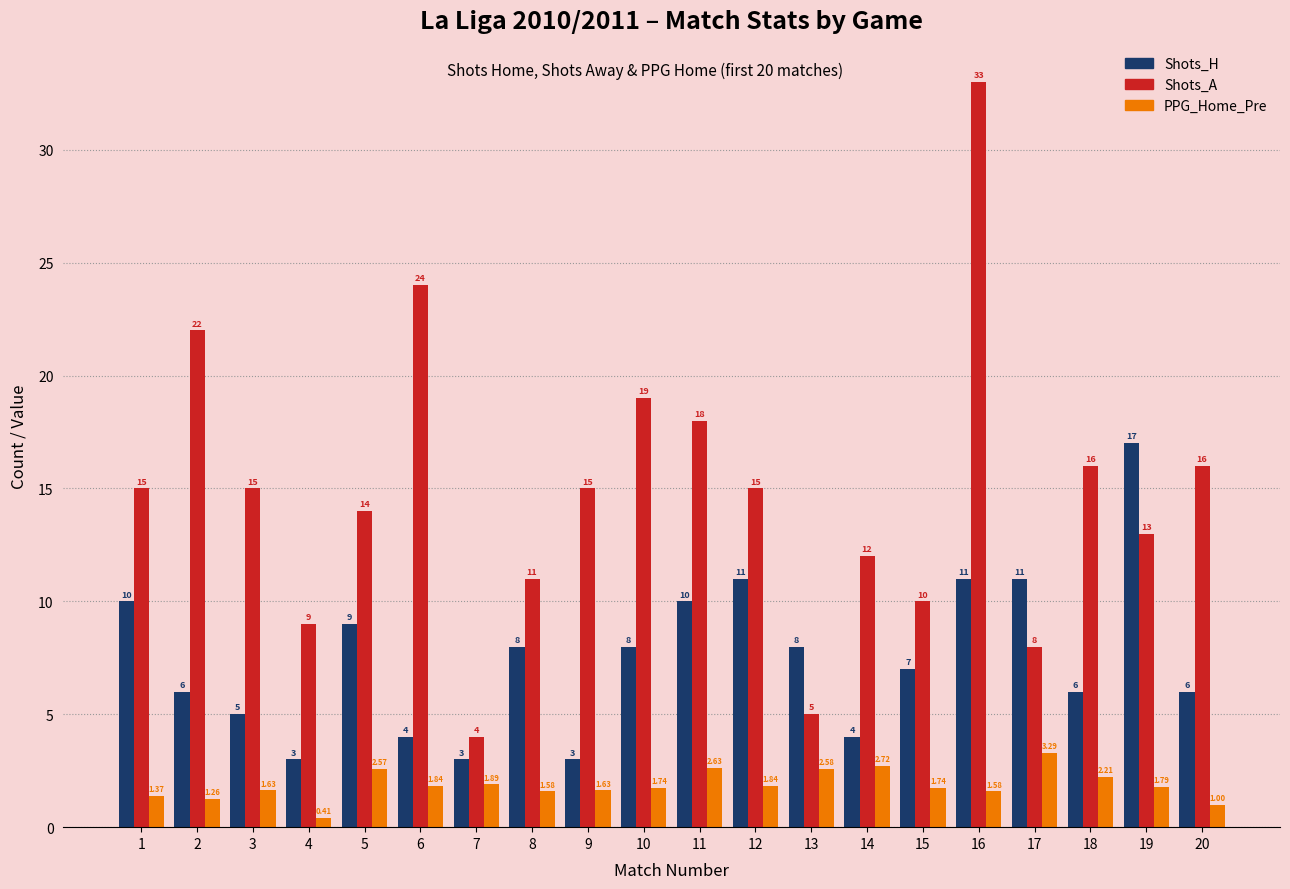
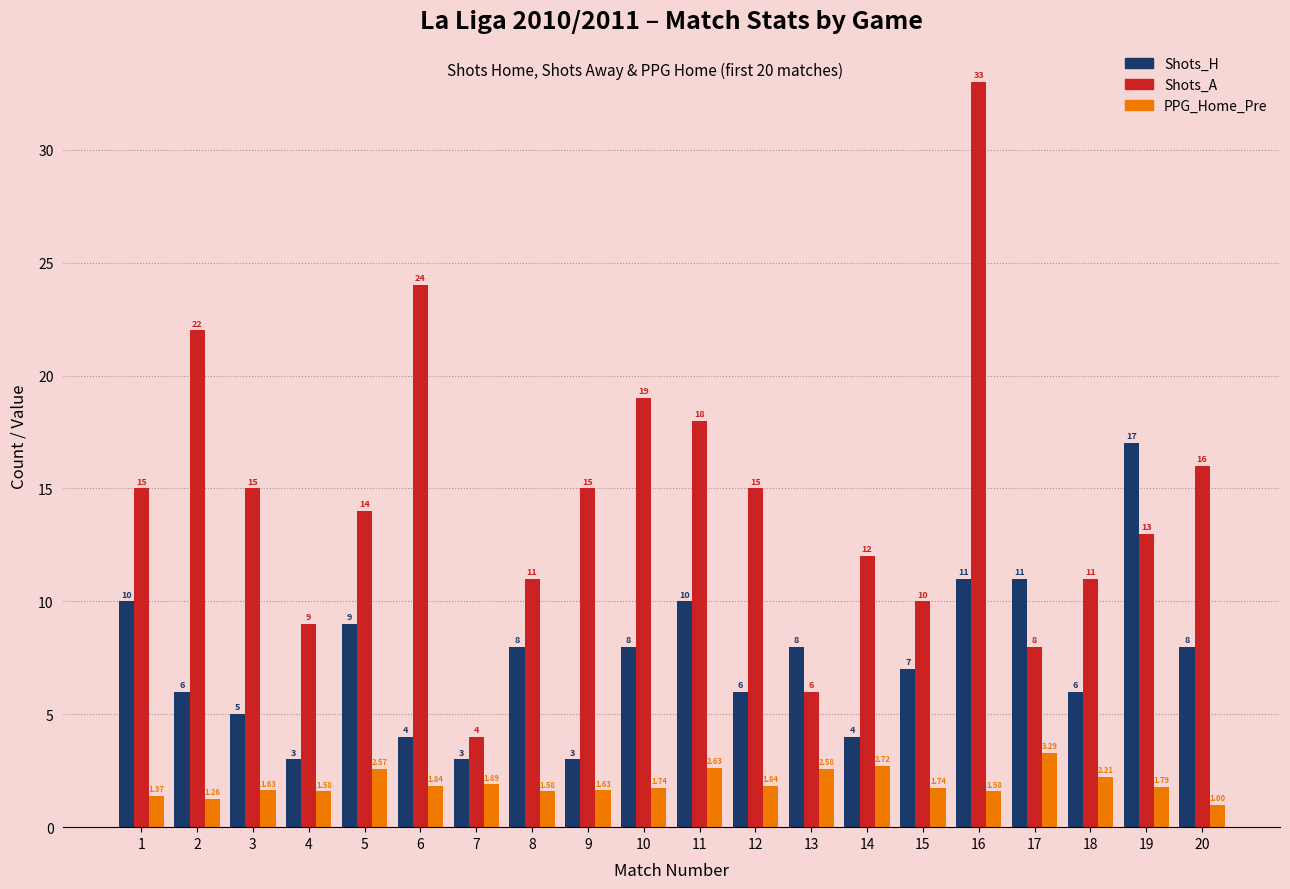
  {
    "Shots_H": {
      "1": 10,
      "2": 6,
      "3": 5,
      "4": 3,
      "5": 9,
      "6": 4,
      "7": 3,
      "8": 8,
      "9": 3,
      "10": 8,
      "11": 10,
-     "12": 11,
+     "12": 6,
      "13": 8,
      "14": 4,
      "15": 7,
      "16": 11,
      "17": 11,
      "18": 6,
      "19": 17,
-     "20": 6
+     "20": 8
    },
    "Shots_A": {
      "1": 15,
      "2": 22,
      "3": 15,
      "4": 9,
      "5": 14,
      "6": 24,
      "7": 4,
      "8": 11,
      "9": 15,
      "10": 19,
      "11": 18,
      "12": 15,
-     "13": 5,
+     "13": 6,
      "14": 12,
      "15": 10,
      "16": 33,
      "17": 8,
-     "18": 16,
+     "18": 11,
      "19": 13,
      "20": 16
    },
    "PPG_Home_Pre": {
      "1": 1.37,
      "2": 1.26,
      "3": 1.63,
-     "4": 0.41,
+     "4": 1.58,
      "5": 2.57,
      "6": 1.84,
      "7": 1.89,
      "8": 1.58,
      "9": 1.63,
      "10": 1.74,
      "11": 2.63,
      "12": 1.84,
      "13": 2.58,
      "14": 2.72,
      "15": 1.74,
      "16": 1.58,
      "17": 3.29,
      "18": 2.21,
      "19": 1.79,
      "20": 1.00
    }
  }
